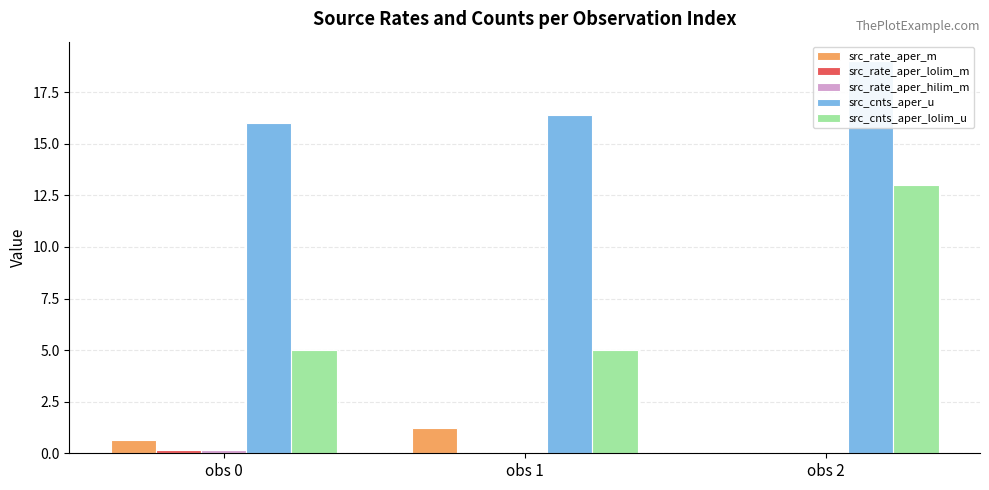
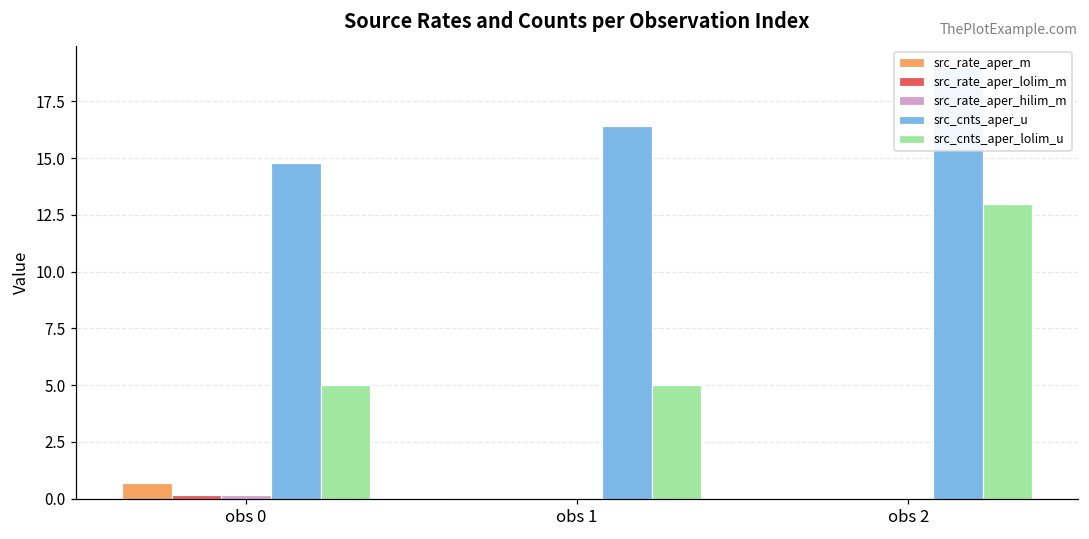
  {
    "src_rate_aper_m": {
      "obs 0": 0.7,
-     "obs 1": 1.2
+     "obs 1": 0.0
    },
    "src_rate_aper_lolim_m": {
      "obs 0": 0.1
    },
    "src_rate_aper_hilim_m": {
      "obs 0": 0.2
    },
    "src_cnts_aper_u": {
-     "obs 0": 16.0,
+     "obs 0": 14.8,
      "obs 1": 16.4
    },
    "src_cnts_aper_lolim_u": {
      "obs 0": 5.0,
      "obs 1": 5.0,
      "obs 2": 13.0
    }
  }
